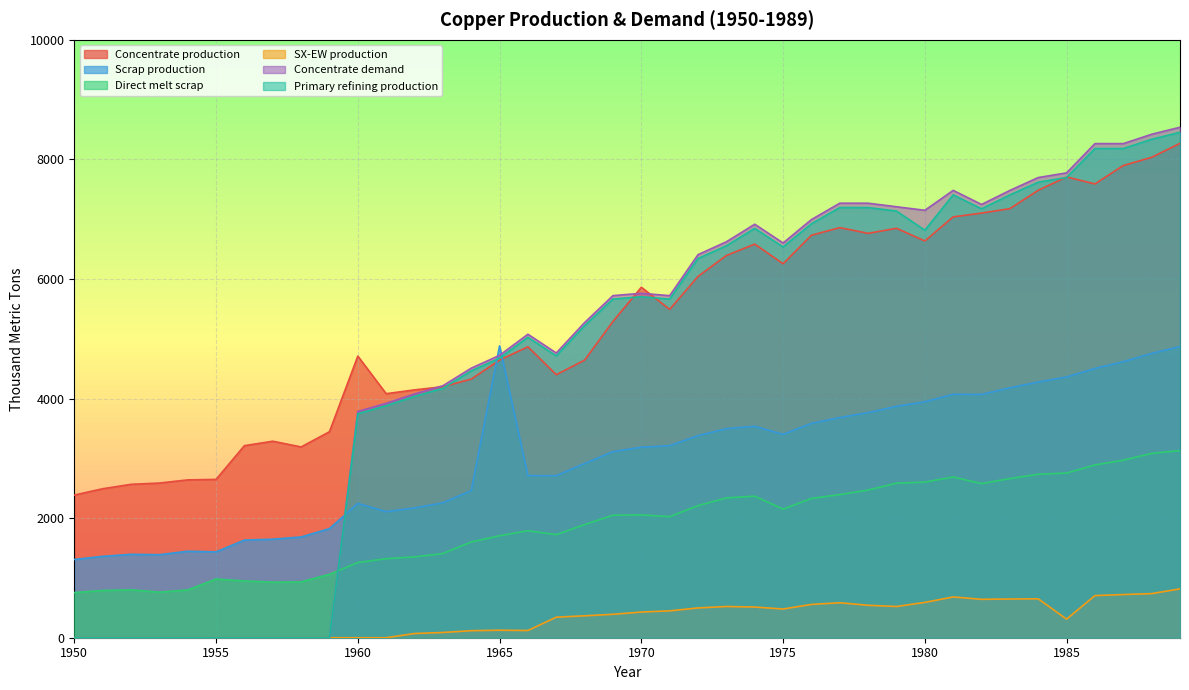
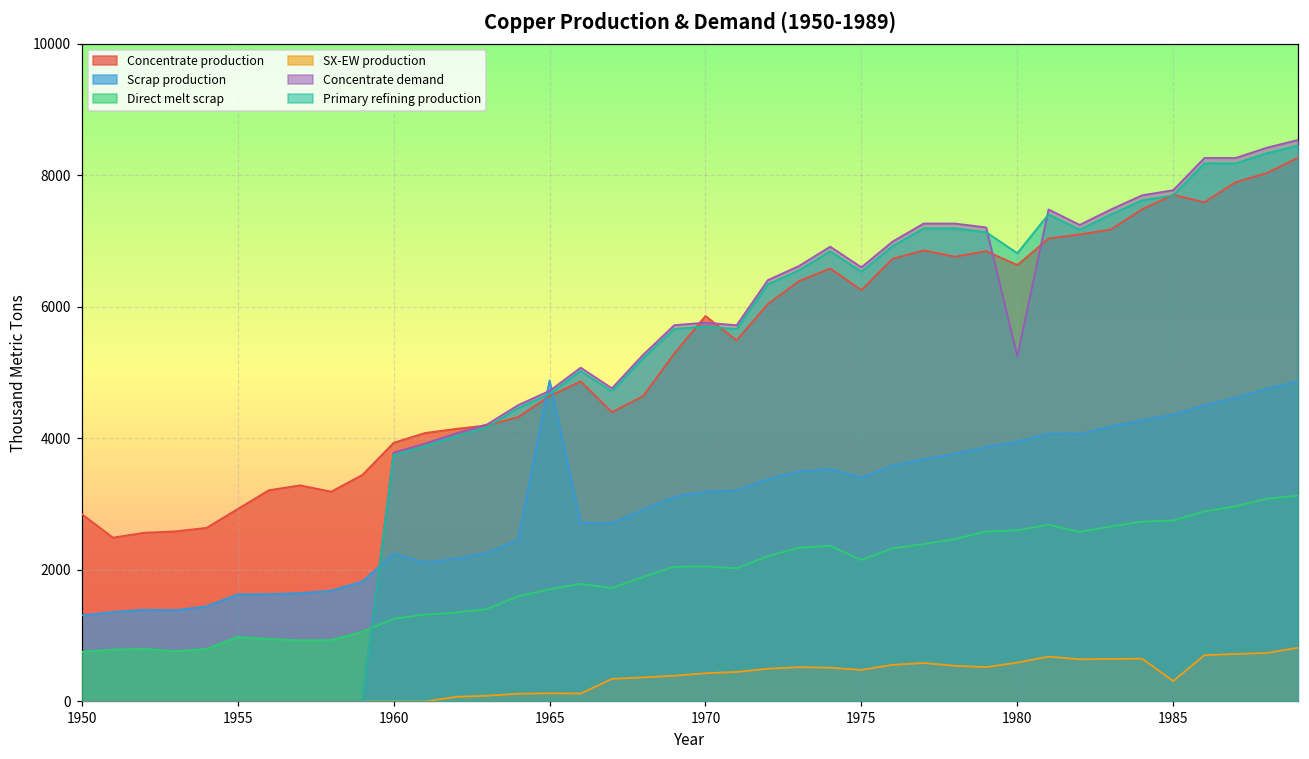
  {
    "Concentrate production": {
-     "1950": 2400,
-     "1955": 2600,
-     "1960": 4700,
+     "1950": 2900,
+     "1955": 2900,
+     "1960": 3900,
      "1970": 5900,
      "1975": 6300,
      "1980": 6600
    },
    "Scrap production": {
      "1950": 1300,
-     "1955": 1400,
+     "1955": 1600,
      "1960": 2200,
      "1965": 4900,
      "1970": 3200,
      "1975": 3400,
      "1980": 3900,
      "1985": 4400
    },
    "SX-EW production": {
      "1960": 0,
      "1965": 100,
      "1970": 400,
      "1975": 500,
      "1980": 600,
      "1985": 300
    },
    "Concentrate demand": {
      "1965": 4700,
      "1970": 5800,
      "1975": 6600,
-     "1980": 7100,
+     "1980": 5200,
      "1985": 7800
    }
  }
